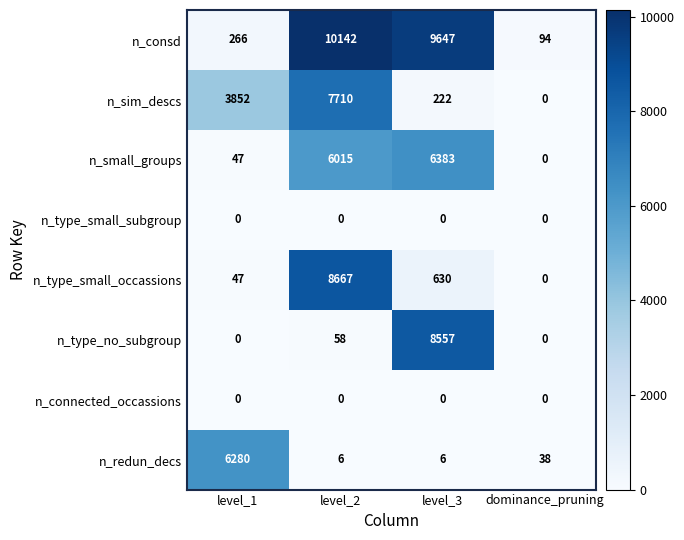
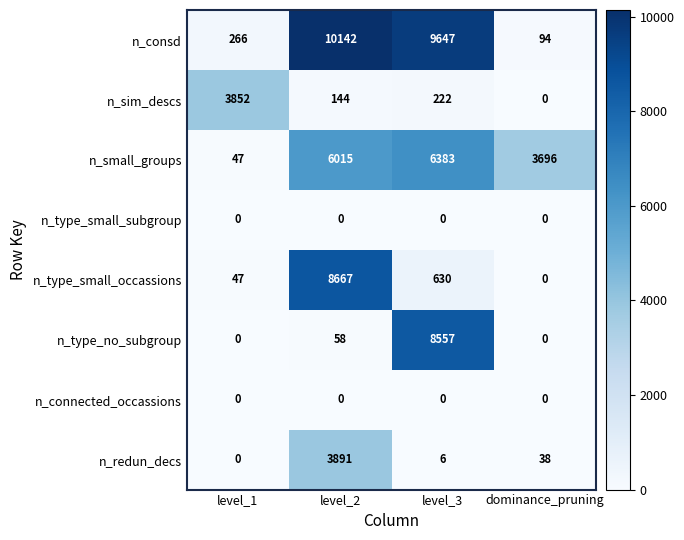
  {
    "n_consd": {
      "level_1": 266,
      "level_2": 10142,
      "level_3": 9647,
      "dominance_pruning": 94
    },
    "n_sim_descs": {
      "level_1": 3852,
-     "level_2": 7710,
+     "level_2": 144,
      "level_3": 222,
      "dominance_pruning": 0
    },
    "n_small_groups": {
      "level_1": 47,
      "level_2": 6015,
      "level_3": 6383,
-     "dominance_pruning": 0
+     "dominance_pruning": 3696
    },
    "n_type_small_subgroup": {
      "level_1": 0,
      "level_2": 0,
      "level_3": 0,
      "dominance_pruning": 0
    },
    "n_type_small_occassions": {
      "level_1": 47,
      "level_2": 8667,
      "level_3": 630,
      "dominance_pruning": 0
    },
    "n_type_no_subgroup": {
      "level_1": 0,
      "level_2": 58,
      "level_3": 8557,
      "dominance_pruning": 0
    },
    "n_connected_occassions": {
      "level_1": 0,
      "level_2": 0,
      "level_3": 0,
      "dominance_pruning": 0
    },
    "n_redun_decs": {
-     "level_1": 6280,
-     "level_2": 6,
+     "level_1": 0,
+     "level_2": 3891,
      "level_3": 6,
      "dominance_pruning": 38
    }
  }
